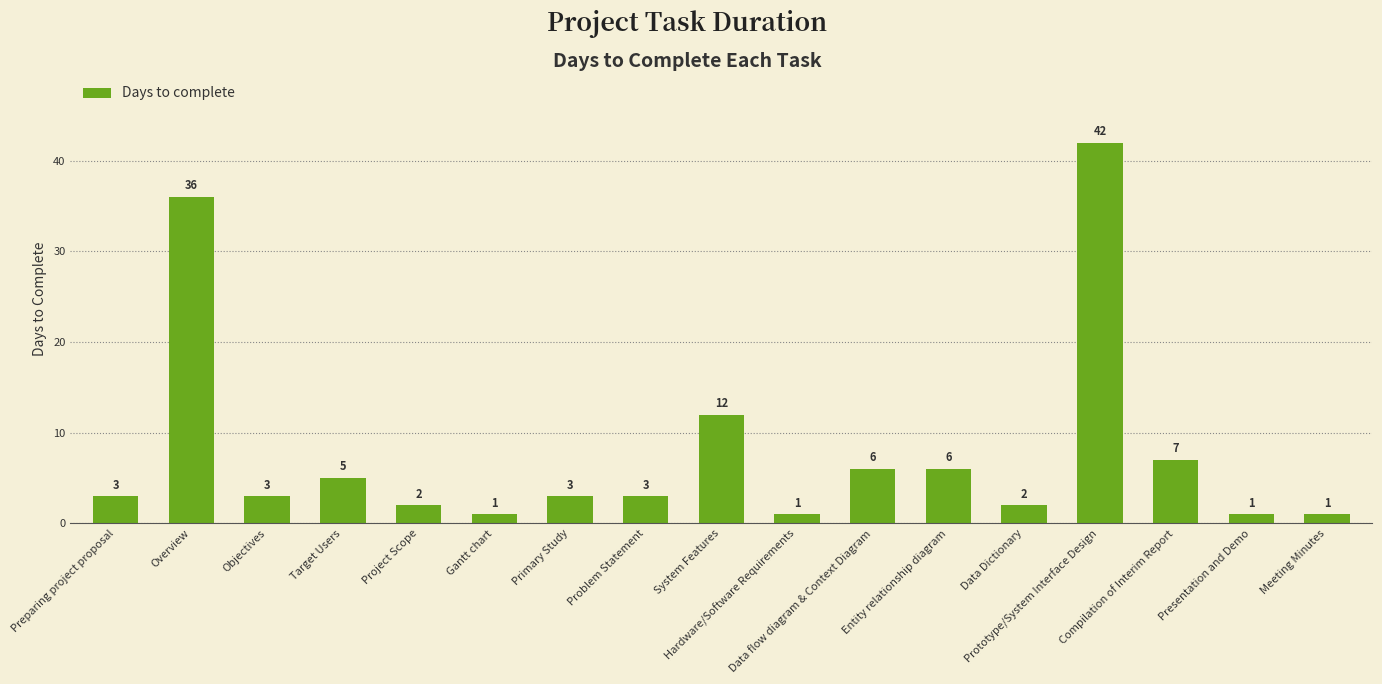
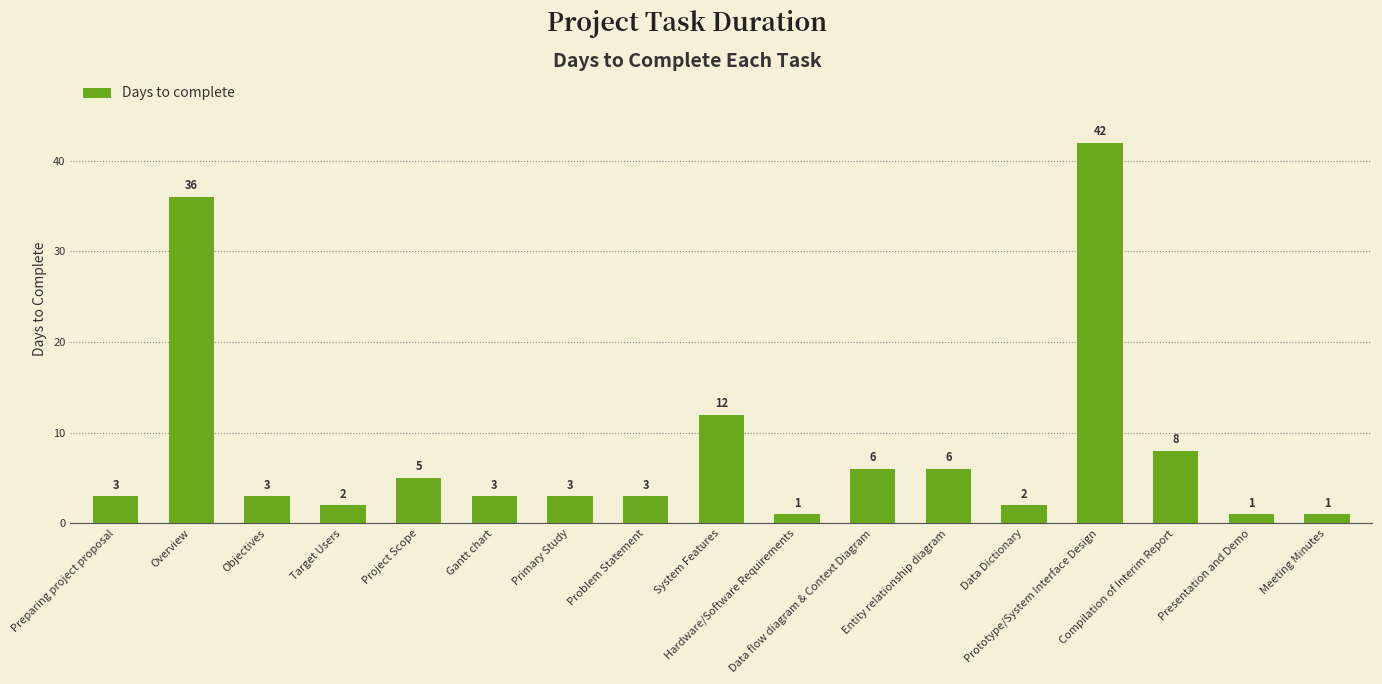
  {
    "Preparing project proposal": 3,
    "Overview": 36,
    "Objectives": 3,
-   "Target Users": 5,
-   "Project Scope": 2,
-   "Gantt chart": 1,
+   "Target Users": 2,
+   "Project Scope": 5,
+   "Gantt chart": 3,
    "Primary Study": 3,
    "Problem Statement": 3,
    "System Features": 12,
    "Hardware/Software Requirements": 1,
    "Data flow diagram & Context Diagram": 6,
    "Entity relationship diagram": 6,
    "Data Dictionary": 2,
    "Prototype/System Interface Design": 42,
-   "Compilation of Interim Report": 7,
+   "Compilation of Interim Report": 8,
    "Presentation and Demo": 1,
    "Meeting Minutes": 1
  }
